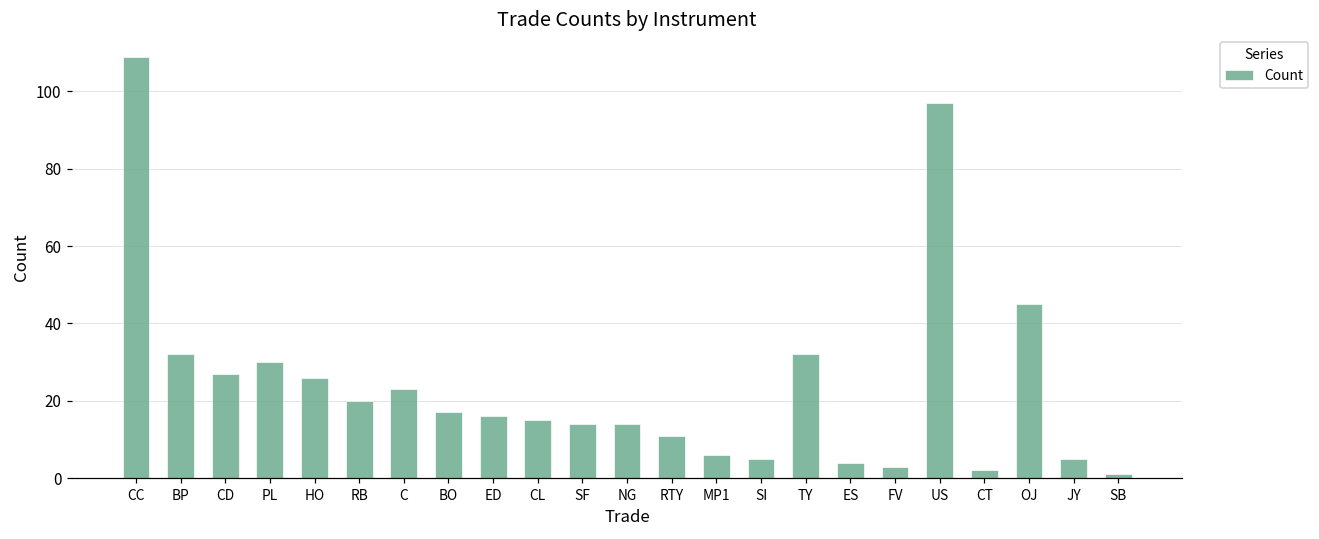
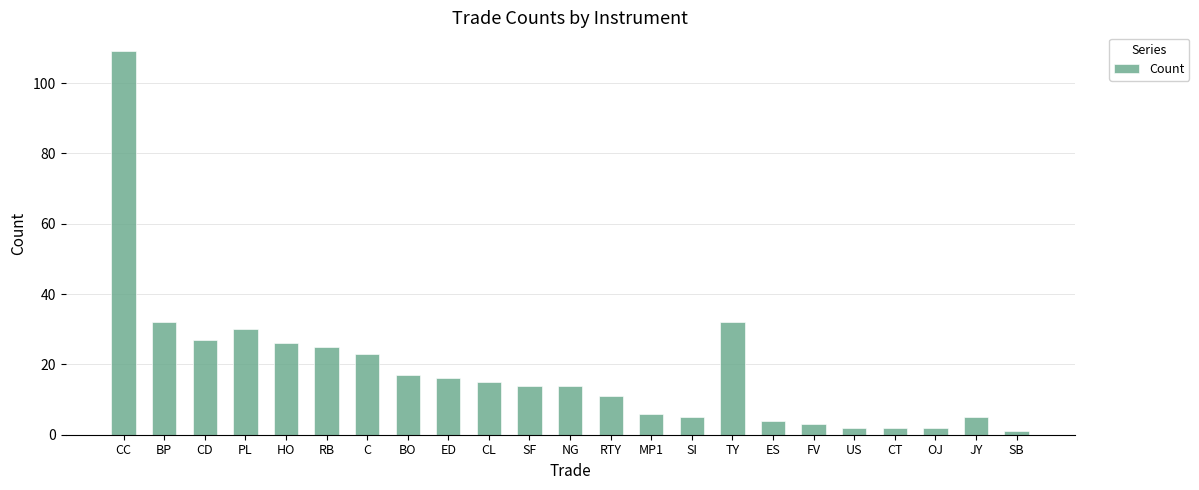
  {
    "CC": 109,
    "BP": 32,
    "CD": 27,
    "PL": 30,
    "HO": 26,
-   "RB": 20,
+   "RB": 25,
    "C": 23,
    "BO": 17,
    "ED": 16,
    "CL": 15,
    "SF": 14,
    "NG": 14,
    "RTY": 11,
    "MP1": 6,
    "SI": 5,
    "TY": 32,
    "ES": 4,
    "FV": 3,
-   "US": 97,
+   "US": 2,
    "CT": 2,
-   "OJ": 45,
+   "OJ": 2,
    "JY": 5,
    "SB": 1
  }
